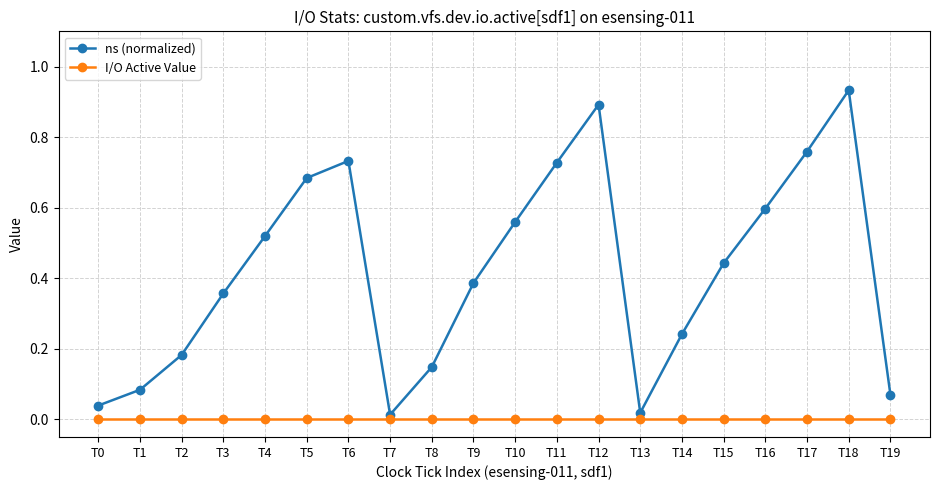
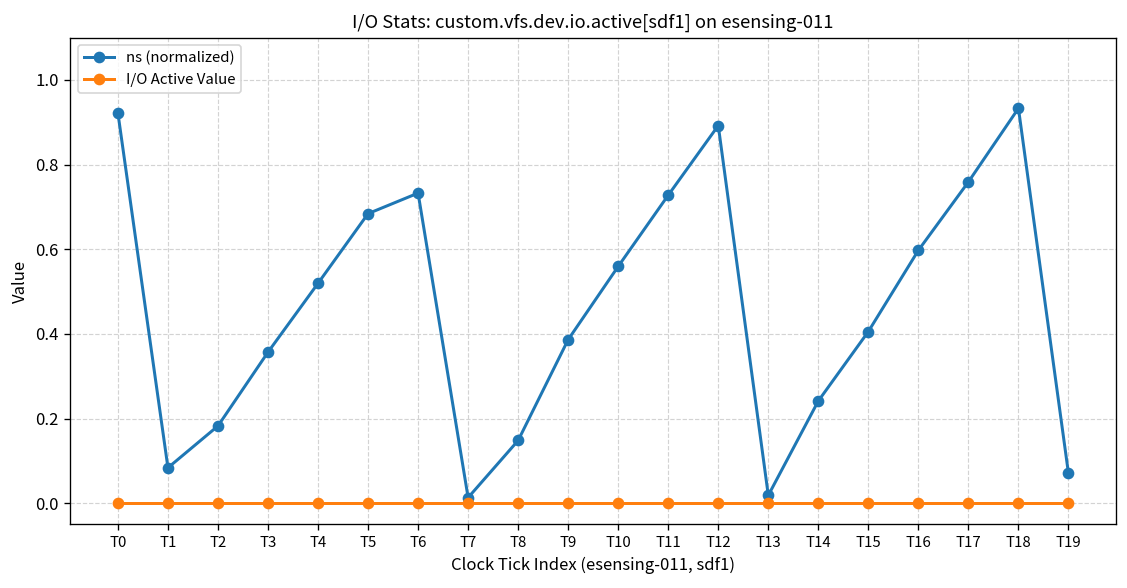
  {
    "ns (normalized)": {
-     "T0": 0.04,
+     "T0": 0.92,
      "T1": 0.08,
      "T2": 0.18,
      "T3": 0.36,
      "T4": 0.52,
      "T5": 0.68,
      "T6": 0.73,
      "T7": 0.01,
      "T8": 0.15,
      "T9": 0.39,
      "T10": 0.56,
      "T11": 0.73,
      "T12": 0.89,
      "T13": 0.02,
      "T14": 0.24,
-     "T15": 0.44,
+     "T15": 0.41,
      "T16": 0.60,
      "T17": 0.76,
      "T18": 0.93,
      "T19": 0.07
    },
    "I/O Active Value": {
      "T0": 0.00,
      "T1": 0.00,
      "T2": 0.00,
      "T3": 0.00,
      "T4": 0.00,
      "T5": 0.00,
      "T6": 0.00,
      "T7": 0.00,
      "T8": 0.00,
      "T9": 0.00,
      "T10": 0.00,
      "T11": 0.00,
      "T12": 0.00,
      "T13": 0.00,
      "T14": 0.00,
      "T15": 0.00,
      "T16": 0.00,
      "T17": 0.00,
      "T18": 0.00,
      "T19": 0.00
    }
  }
